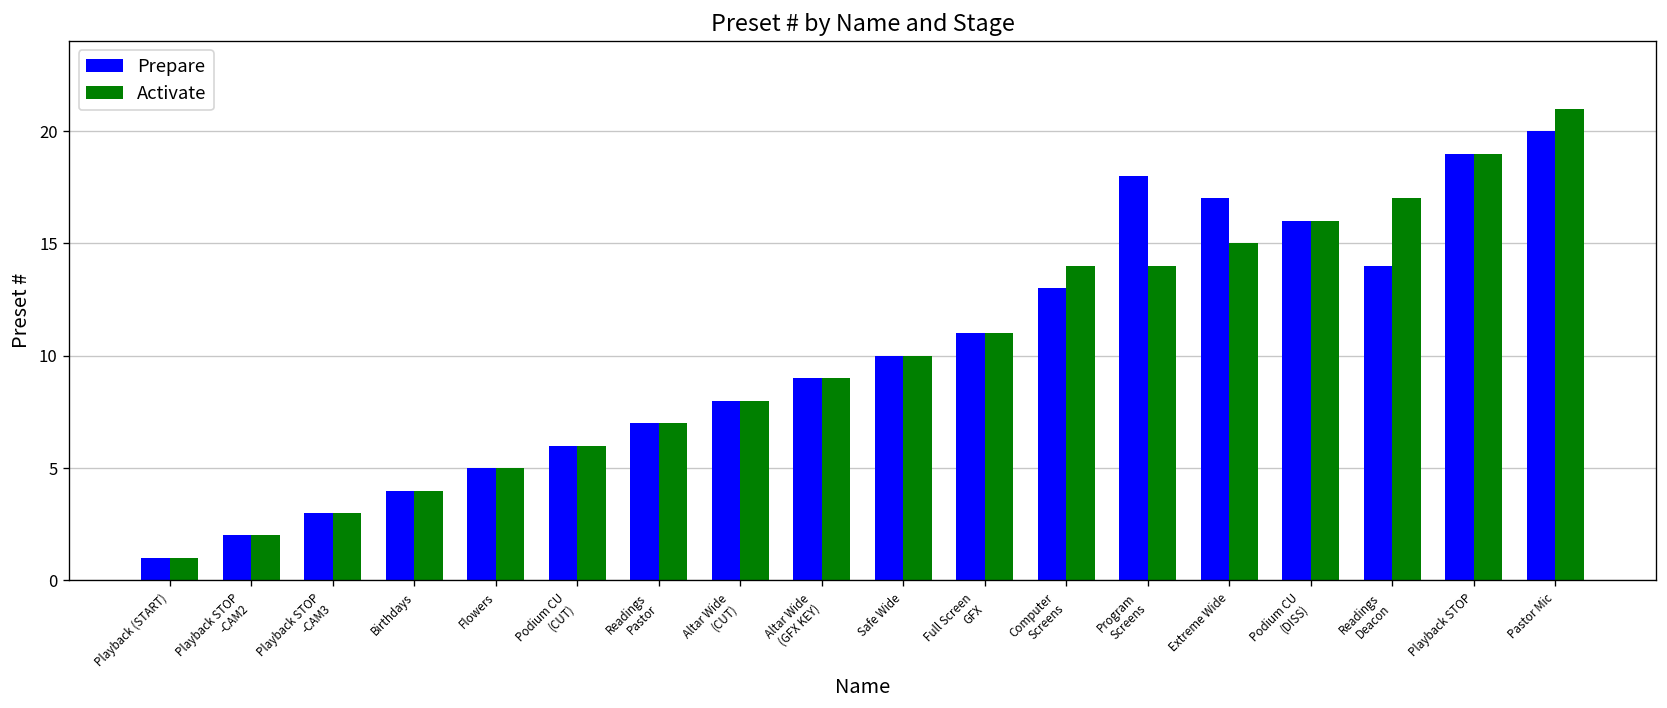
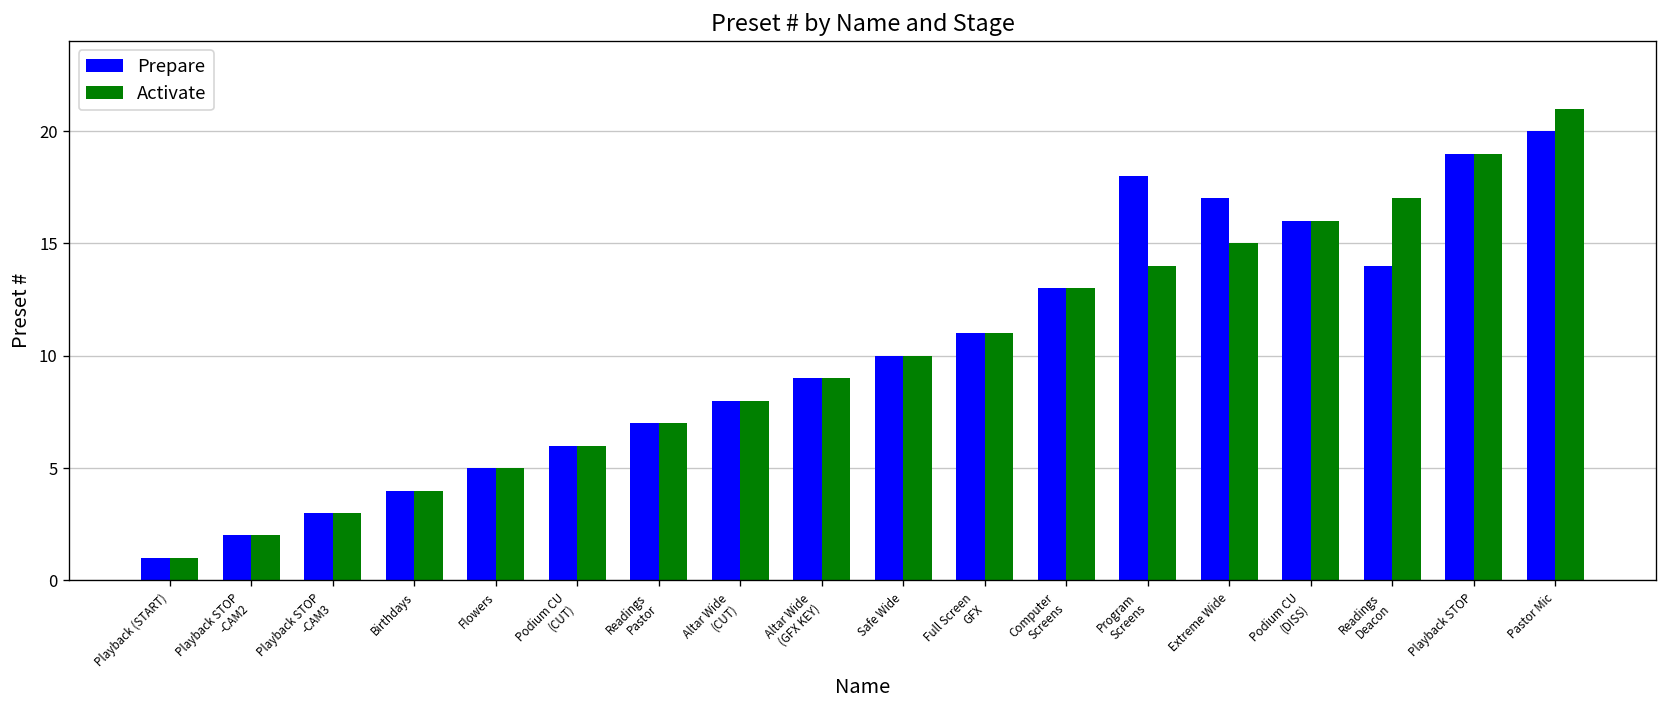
  {
    "Prepare": {
      "Playback (START)": 1,
      "Playback STOP -CAM2": 2,
      "Playback STOP -CAM3": 3,
      "Birthdays": 4,
      "Flowers": 5,
      "Podium CU (CUT)": 6,
      "Readings Pastor": 7,
      "Altar Wide (CUT)": 8,
      "Altar Wide (GFX KEY)": 9,
      "Safe Wide": 10,
      "Full Screen GFX": 11,
      "Computer Screens": 13,
      "Program Screens": 18,
      "Extreme Wide": 17,
      "Podium CU (DISS)": 16,
      "Readings Deacon": 14,
      "Playback STOP": 19,
      "Pastor Mic": 20
    },
    "Activate": {
      "Playback (START)": 1,
      "Playback STOP -CAM2": 2,
      "Playback STOP -CAM3": 3,
      "Birthdays": 4,
      "Flowers": 5,
      "Podium CU (CUT)": 6,
      "Readings Pastor": 7,
      "Altar Wide (CUT)": 8,
      "Altar Wide (GFX KEY)": 9,
      "Safe Wide": 10,
      "Full Screen GFX": 11,
-     "Computer Screens": 14,
+     "Computer Screens": 13,
      "Program Screens": 14,
      "Extreme Wide": 15,
      "Podium CU (DISS)": 16,
      "Readings Deacon": 17,
      "Playback STOP": 19,
      "Pastor Mic": 21
    }
  }
